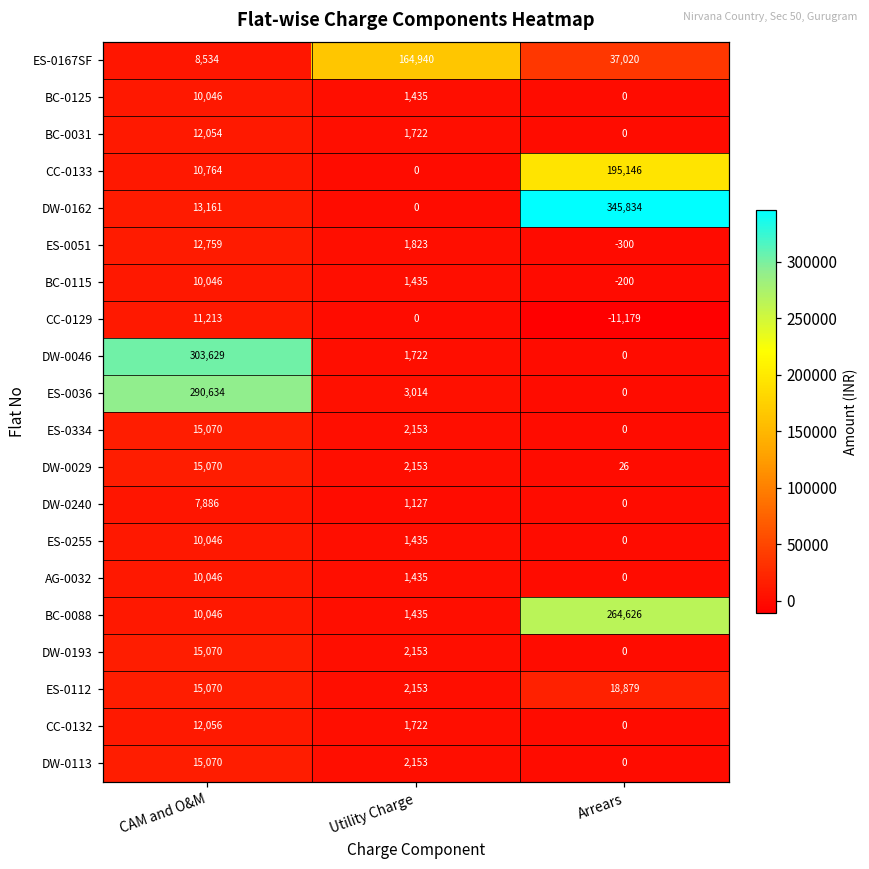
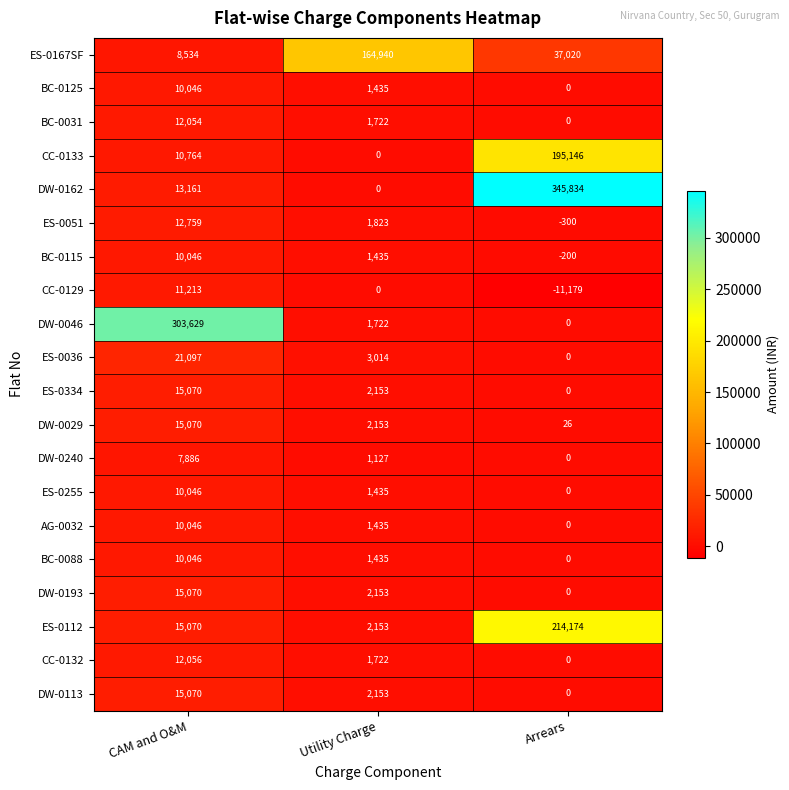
  {
    "ES-0167SF": {
      "CAM and O&M": "8,534",
      "Utility Charge": "164,940",
      "Arrears": "37,020"
    },
    "BC-0125": {
      "CAM and O&M": "10,046",
      "Utility Charge": "1,435",
      "Arrears": "0"
    },
    "BC-0031": {
      "CAM and O&M": "12,054",
      "Utility Charge": "1,722",
      "Arrears": "0"
    },
    "CC-0133": {
      "CAM and O&M": "10,764",
      "Utility Charge": "0",
      "Arrears": "195,146"
    },
    "DW-0162": {
      "CAM and O&M": "13,161",
      "Utility Charge": "0",
      "Arrears": "345,834"
    },
    "ES-0051": {
      "CAM and O&M": "12,759",
      "Utility Charge": "1,823",
      "Arrears": "-300"
    },
    "BC-0115": {
      "CAM and O&M": "10,046",
      "Utility Charge": "1,435",
      "Arrears": "-200"
    },
    "CC-0129": {
      "CAM and O&M": "11,213",
      "Utility Charge": "0",
      "Arrears": "-11,179"
    },
    "DW-0046": {
      "CAM and O&M": "303,629",
      "Utility Charge": "1,722",
      "Arrears": "0"
    },
    "ES-0036": {
-     "CAM and O&M": "290,634",
+     "CAM and O&M": "21,097",
      "Utility Charge": "3,014",
      "Arrears": "0"
    },
    "ES-0334": {
      "CAM and O&M": "15,070",
      "Utility Charge": "2,153",
      "Arrears": "0"
    },
    "DW-0029": {
      "CAM and O&M": "15,070",
      "Utility Charge": "2,153",
      "Arrears": "26"
    },
    "DW-0240": {
      "CAM and O&M": "7,886",
      "Utility Charge": "1,127",
      "Arrears": "0"
    },
    "ES-0255": {
      "CAM and O&M": "10,046",
      "Utility Charge": "1,435",
      "Arrears": "0"
    },
    "AG-0032": {
      "CAM and O&M": "10,046",
      "Utility Charge": "1,435",
      "Arrears": "0"
    },
    "BC-0088": {
      "CAM and O&M": "10,046",
      "Utility Charge": "1,435",
-     "Arrears": "264,626"
+     "Arrears": "0"
    },
    "DW-0193": {
      "CAM and O&M": "15,070",
      "Utility Charge": "2,153",
      "Arrears": "0"
    },
    "ES-0112": {
      "CAM and O&M": "15,070",
      "Utility Charge": "2,153",
-     "Arrears": "18,879"
+     "Arrears": "214,174"
    },
    "CC-0132": {
      "CAM and O&M": "12,056",
      "Utility Charge": "1,722",
      "Arrears": "0"
    },
    "DW-0113": {
      "CAM and O&M": "15,070",
      "Utility Charge": "2,153",
      "Arrears": "0"
    }
  }
